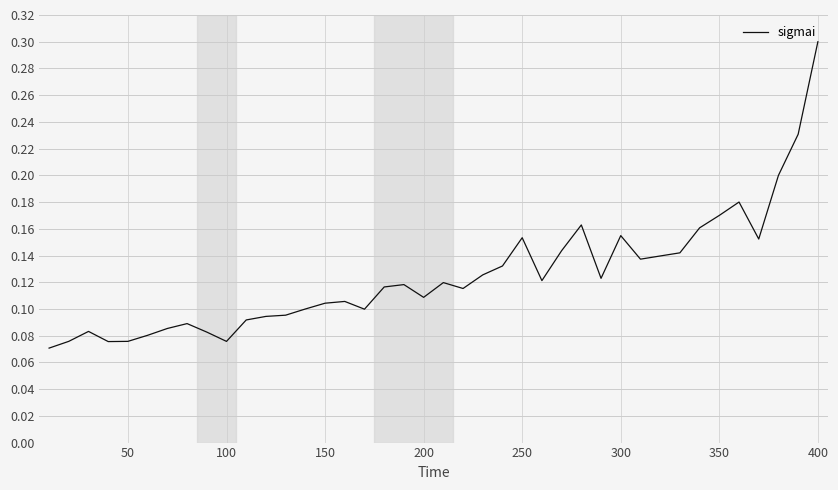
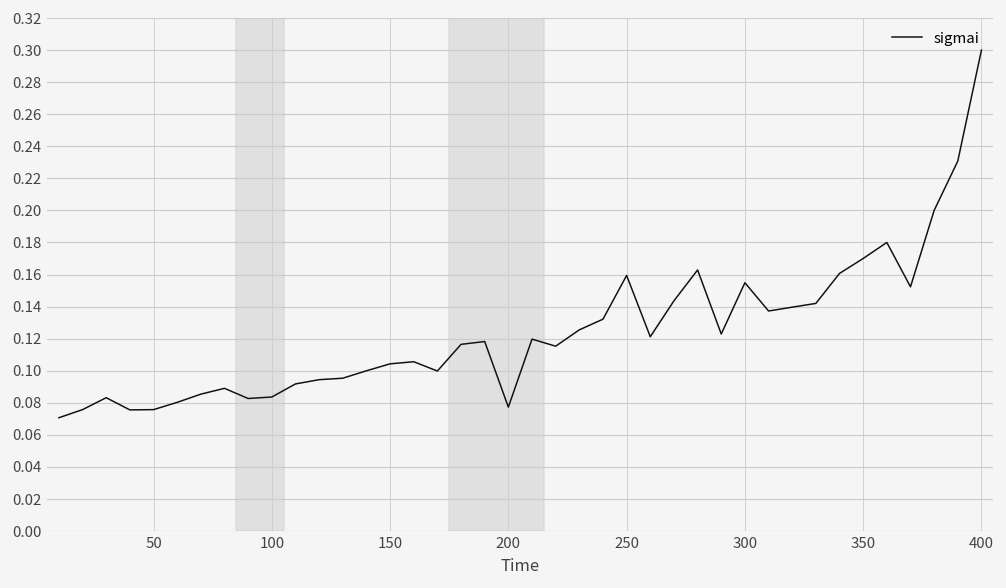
  {
    "50": 0.076,
-   "100": 0.076,
+   "100": 0.084,
    "150": 0.104,
-   "200": 0.109,
-   "250": 0.153,
+   "200": 0.077,
+   "250": 0.159,
    "300": 0.155,
    "350": 0.170,
    "400": 0.300
  }
